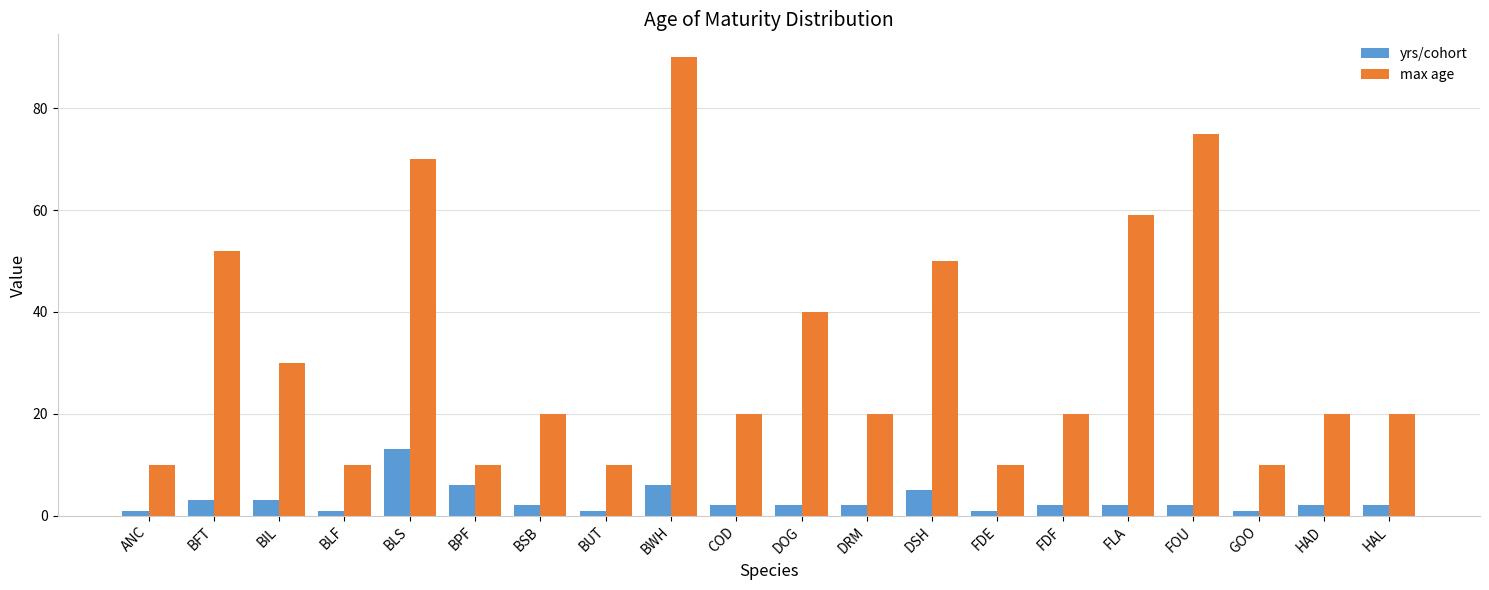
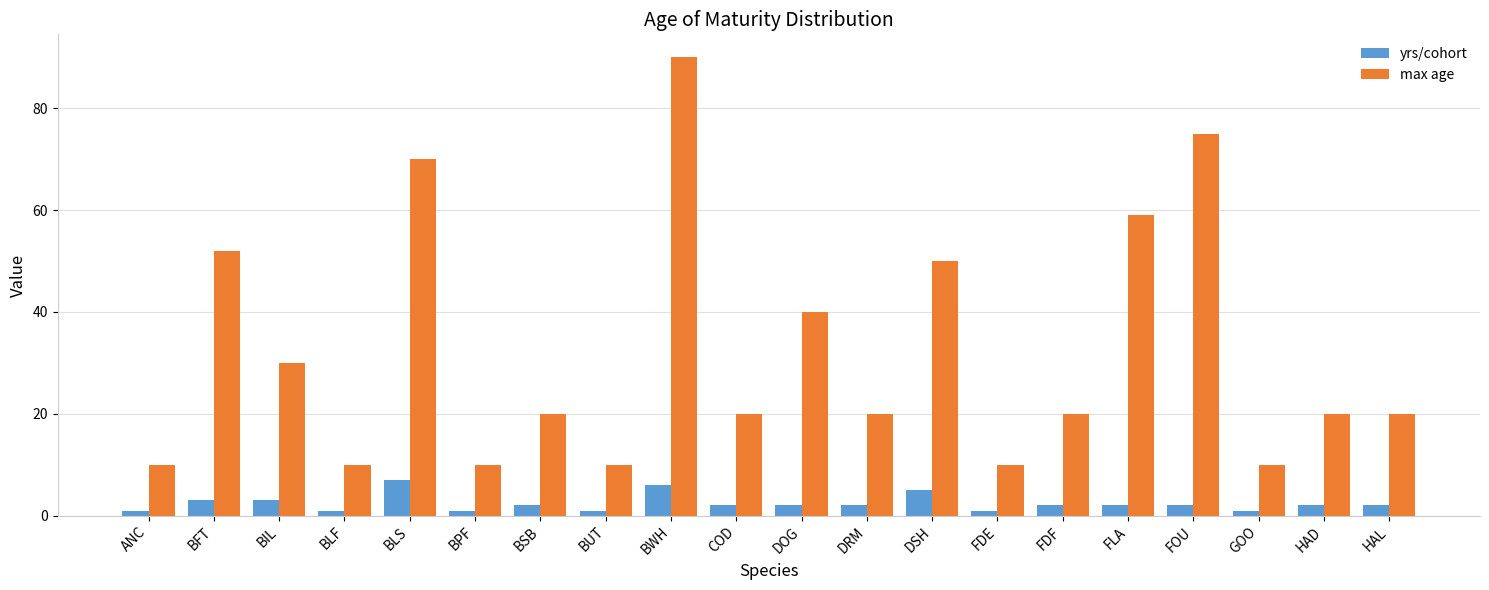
  {
    "yrs/cohort": {
      "ANC": 1,
      "BFT": 3,
      "BIL": 3,
      "BLF": 1,
-     "BLS": 13,
-     "BPF": 6,
+     "BLS": 7,
+     "BPF": 1,
      "BSB": 2,
      "BUT": 1,
      "BWH": 6,
      "COD": 2,
      "DOG": 2,
      "DRM": 2,
      "DSH": 5,
      "FDE": 1,
      "FDF": 2,
      "FLA": 2,
      "FOU": 2,
      "GOO": 1,
      "HAD": 2,
      "HAL": 2
    },
    "max age": {
      "ANC": 10,
      "BFT": 52,
      "BIL": 30,
      "BLF": 10,
      "BLS": 70,
      "BPF": 10,
      "BSB": 20,
      "BUT": 10,
      "BWH": 90,
      "COD": 20,
      "DOG": 40,
      "DRM": 20,
      "DSH": 50,
      "FDE": 10,
      "FDF": 20,
      "FLA": 59,
      "FOU": 75,
      "GOO": 10,
      "HAD": 20,
      "HAL": 20
    }
  }
